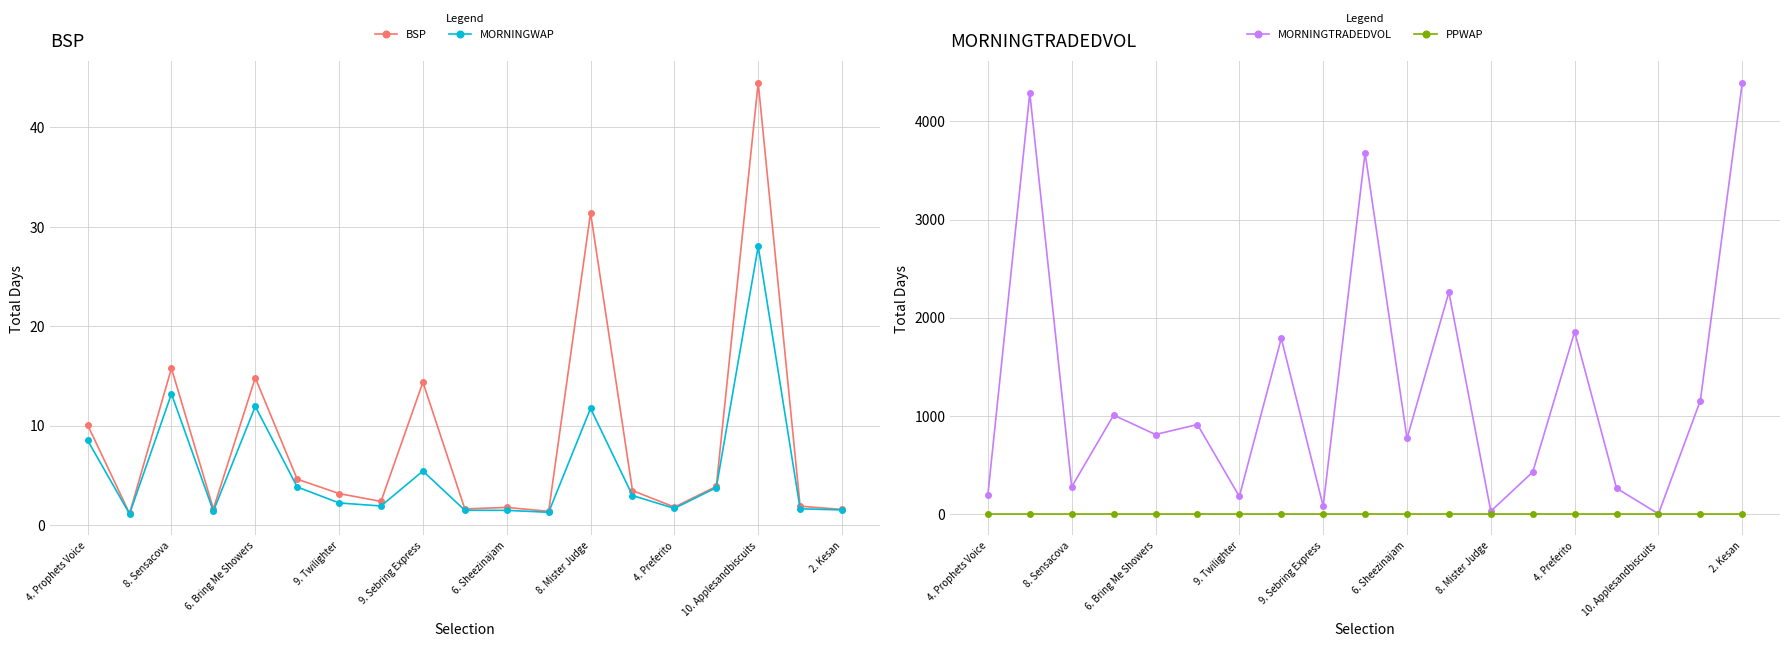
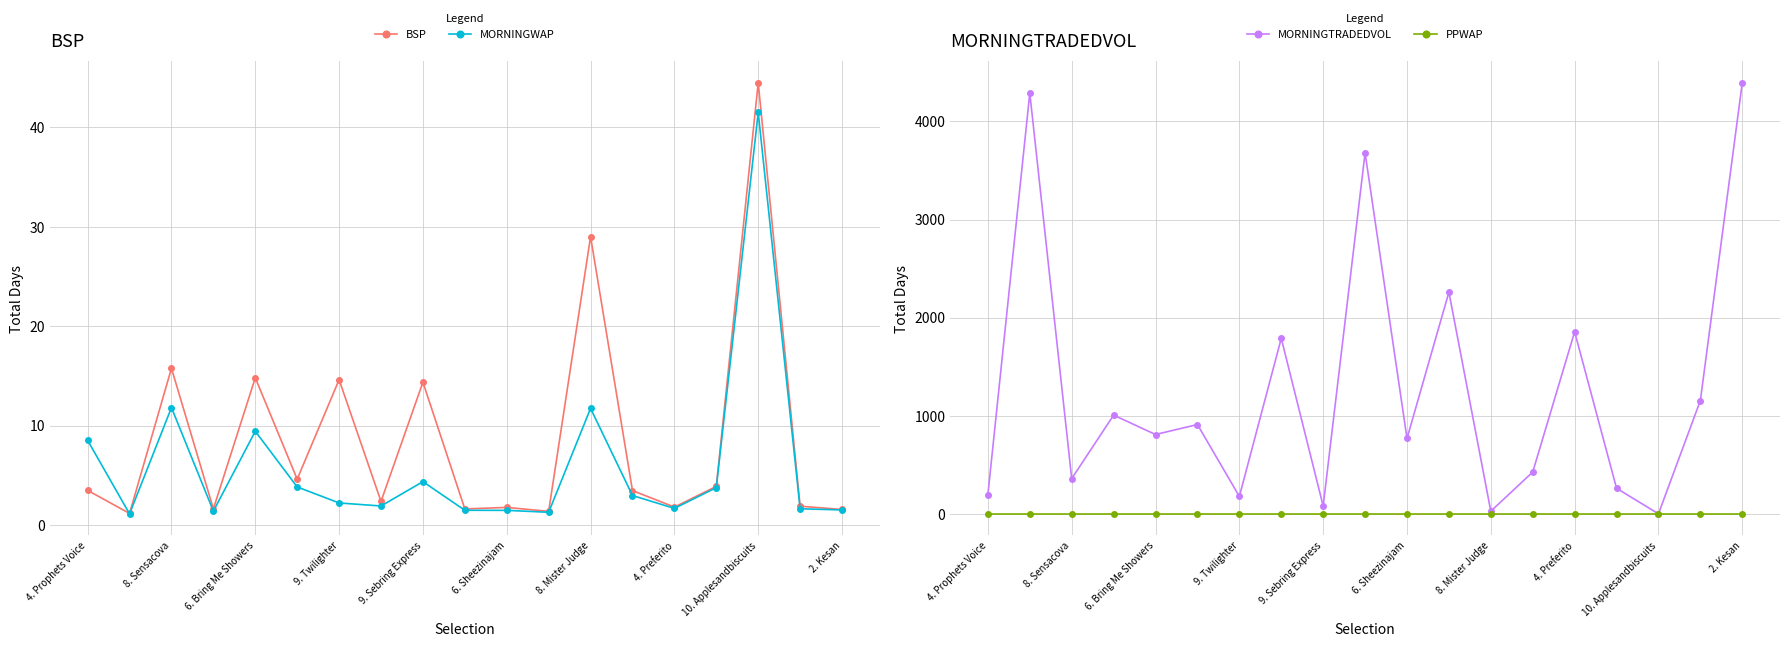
  {
    "BSP": {
      "BSP": {
-       "4. Prophets Voice": 10,
+       "4. Prophets Voice": 3,
        "8. Sensacova": 16,
        "6. Bring Me Showers": 15,
-       "9. Twilighter": 3,
+       "9. Twilighter": 15,
        "9. Sebring Express": 14,
        "6. Sheezinajam": 2,
-       "8. Mister Judge": 31,
+       "8. Mister Judge": 29,
        "10. Applesandbiscuits": 45
      },
      "MORNINGWAP": {
        "4. Prophets Voice": 9,
-       "8. Sensacova": 13,
-       "6. Bring Me Showers": 12,
+       "8. Sensacova": 12,
+       "6. Bring Me Showers": 9,
        "9. Twilighter": 2,
-       "9. Sebring Express": 5,
+       "9. Sebring Express": 4,
        "6. Sheezinajam": 1,
        "8. Mister Judge": 12,
-       "10. Applesandbiscuits": 28
+       "10. Applesandbiscuits": 42
      }
    },
    "MORNINGTRADEDVOL": {
      "MORNINGTRADEDVOL": {
        "4. Prophets Voice": 200,
-       "8. Sensacova": 300,
+       "8. Sensacova": 400,
        "6. Bring Me Showers": 800,
        "9. Twilighter": 200,
        "9. Sebring Express": 100,
        "6. Sheezinajam": 800,
        "8. Mister Judge": 0,
        "4. Preferito": 1900,
        "2. Kesan": 4400
      },
      "PPWAP": {
        "4. Prophets Voice": 0,
        "8. Sensacova": 0,
        "6. Bring Me Showers": 0,
        "9. Twilighter": 0,
        "9. Sebring Express": 0,
        "6. Sheezinajam": 0,
        "8. Mister Judge": 0,
        "4. Preferito": 0,
        "2. Kesan": 0
      }
    }
  }
